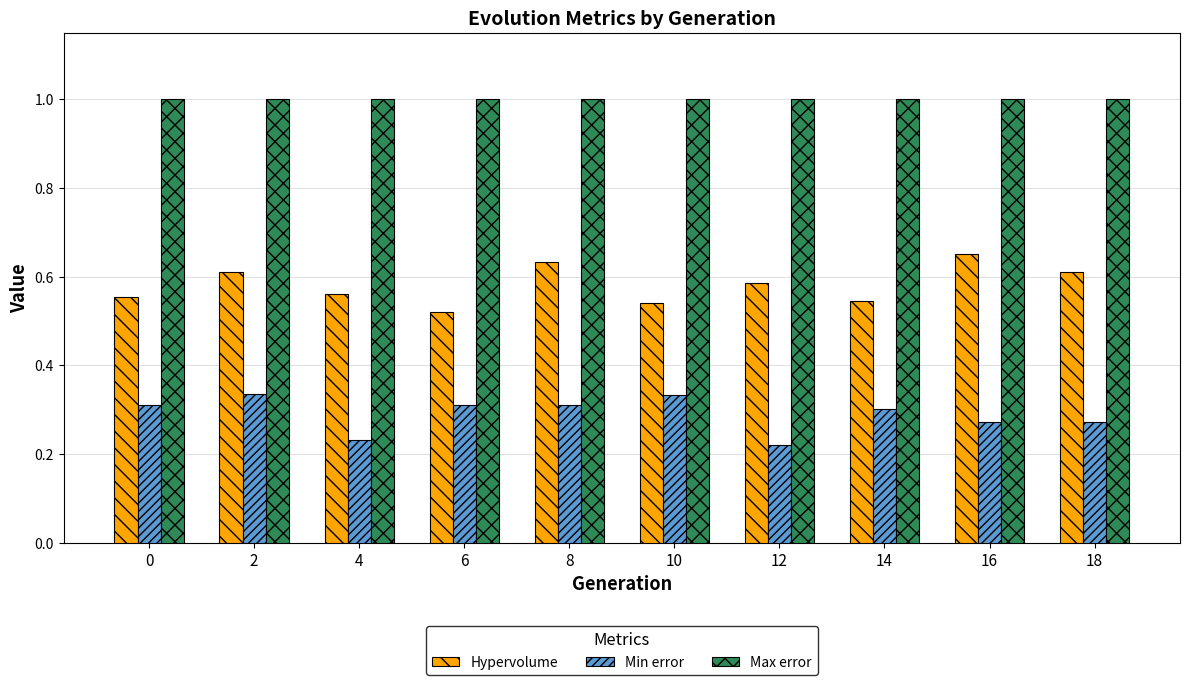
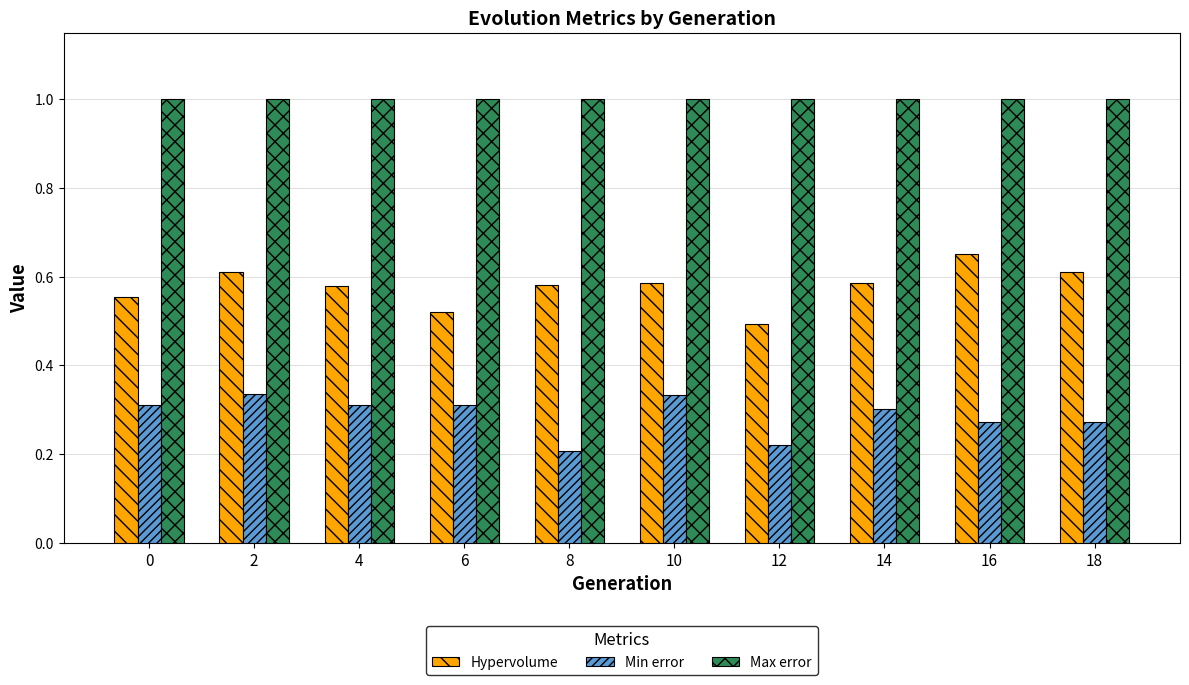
  {
    "Hypervolume": {
      "0": 0.55,
      "2": 0.61,
-     "4": 0.56,
+     "4": 0.58,
      "6": 0.52,
-     "8": 0.63,
-     "10": 0.54,
-     "12": 0.58,
-     "14": 0.54,
+     "8": 0.58,
+     "10": 0.58,
+     "12": 0.49,
+     "14": 0.58,
      "16": 0.65,
      "18": 0.61
    },
    "Min error": {
      "0": 0.31,
      "2": 0.34,
-     "4": 0.23,
+     "4": 0.31,
      "6": 0.31,
-     "8": 0.31,
+     "8": 0.21,
      "10": 0.33,
      "12": 0.22,
      "14": 0.30,
      "16": 0.27,
      "18": 0.27
    },
    "Max error": {
      "0": 1.00,
      "2": 1.00,
      "4": 1.00,
      "6": 1.00,
      "8": 1.00,
      "10": 1.00,
      "12": 1.00,
      "14": 1.00,
      "16": 1.00,
      "18": 1.00
    }
  }
